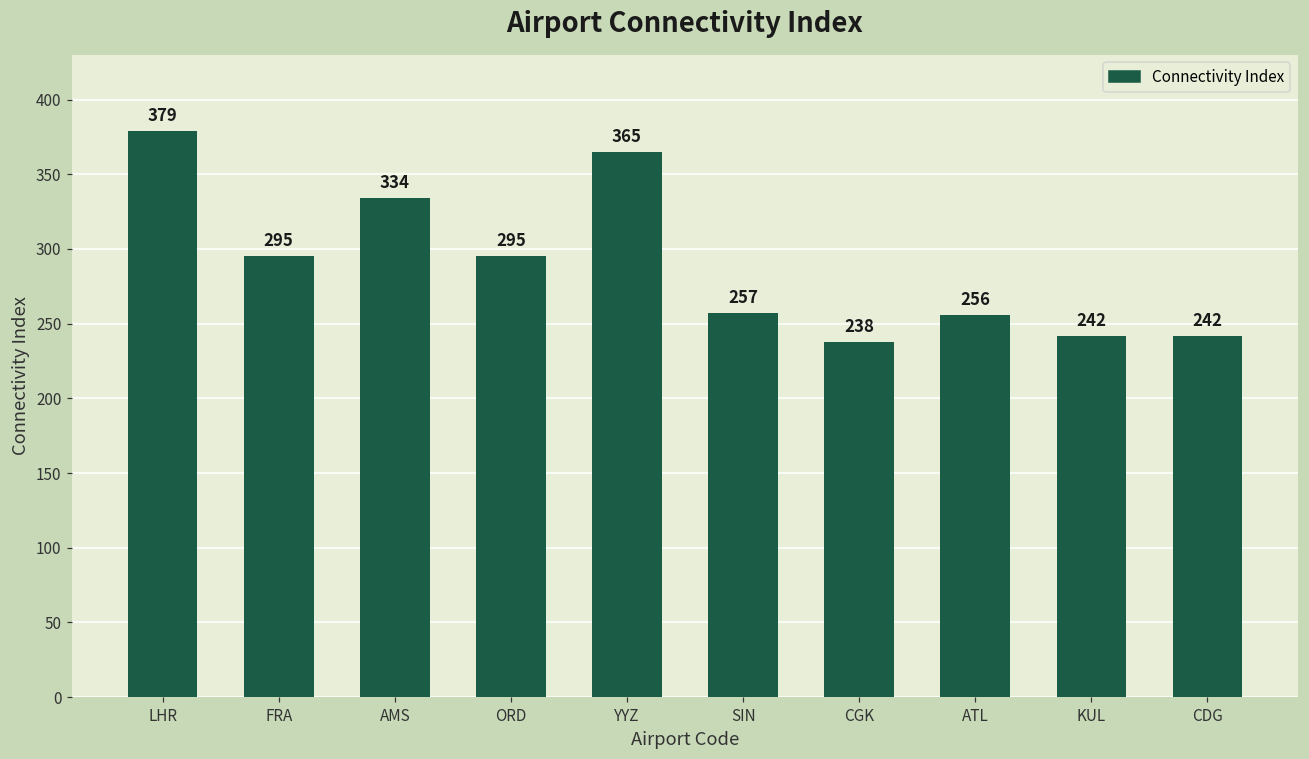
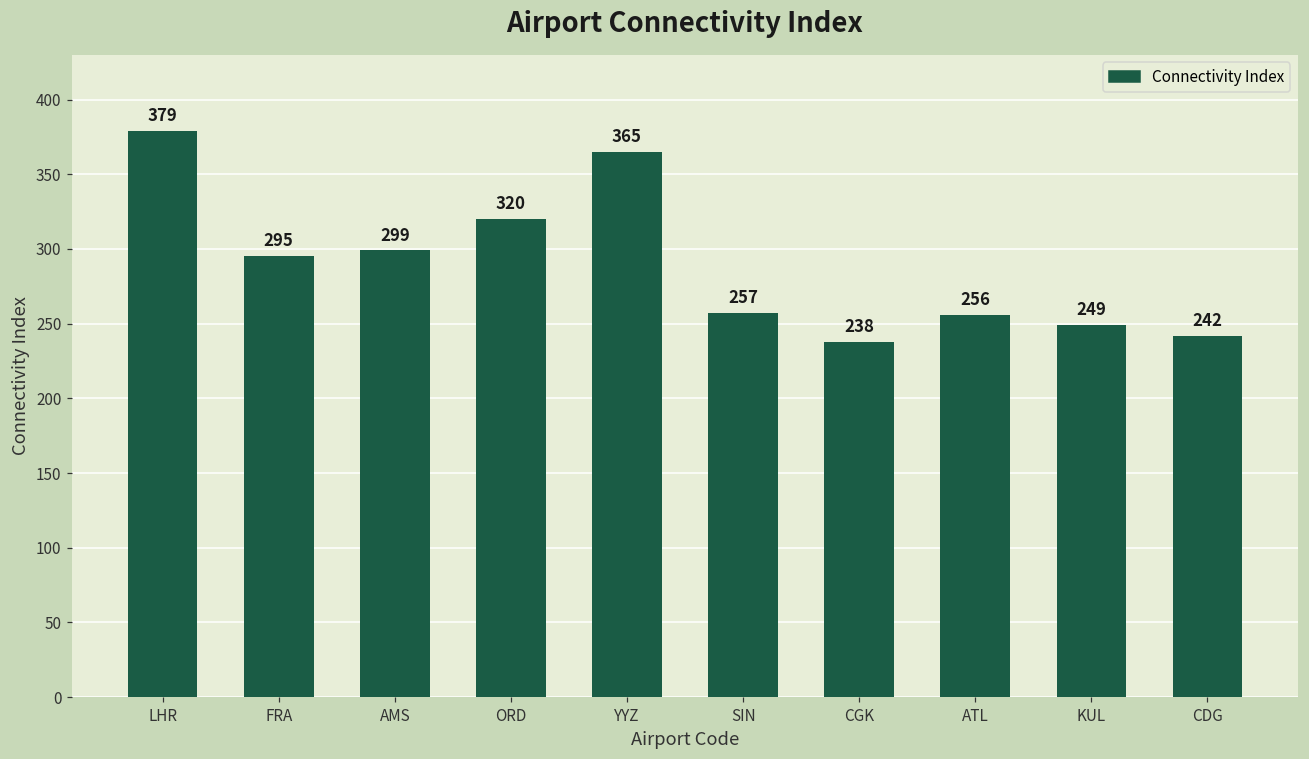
  {
    "LHR": 379,
    "FRA": 295,
-   "AMS": 334,
-   "ORD": 295,
+   "AMS": 299,
+   "ORD": 320,
    "YYZ": 365,
    "SIN": 257,
    "CGK": 238,
    "ATL": 256,
-   "KUL": 242,
+   "KUL": 249,
    "CDG": 242
  }
